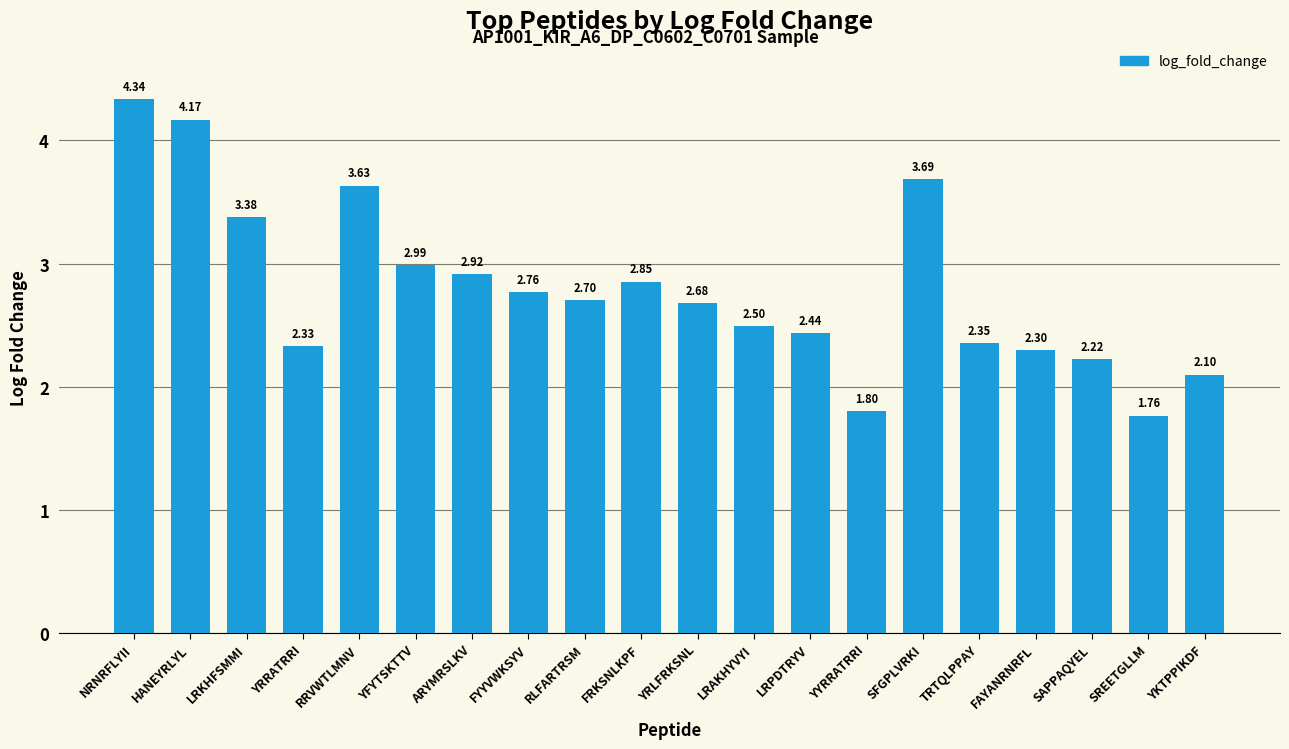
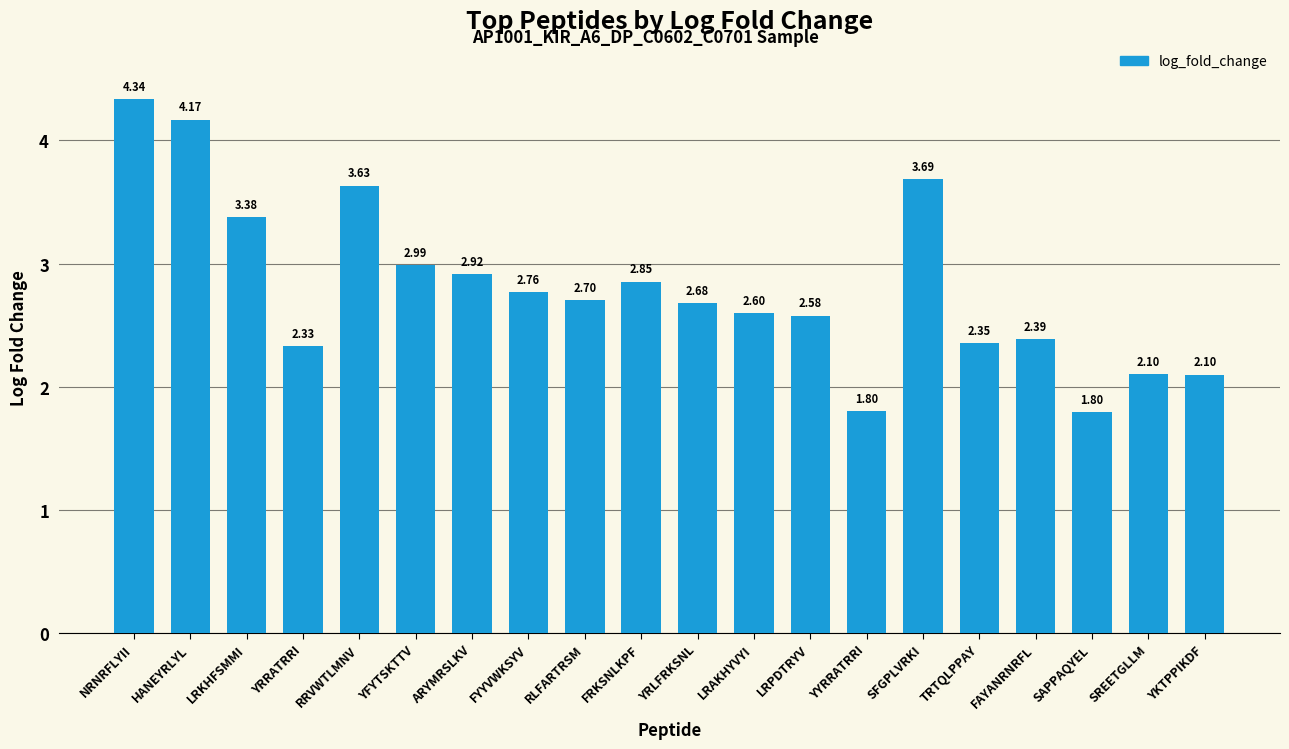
  {
    "NRNRFLYII": 4.34,
    "HANEYRLYL": 4.17,
    "LRKHFSMMI": 3.38,
    "YRRATRRI": 2.33,
    "RRVWTLMNV": 3.63,
    "YFYTSKTTV": 2.99,
    "ARYMRSLKV": 2.92,
    "FYYVWKSYV": 2.76,
    "RLFARTRSM": 2.70,
    "FRKSNLKPF": 2.85,
    "YRLFRKSNL": 2.68,
-   "LRAKHYVYI": 2.50,
-   "LRPDTRYV": 2.44,
+   "LRAKHYVYI": 2.60,
+   "LRPDTRYV": 2.58,
    "YYRRATRRI": 1.80,
    "SFGPLVRKI": 3.69,
    "TRTQLPPAY": 2.35,
-   "FAYANRNRFL": 2.30,
-   "SAPPAQYEL": 2.22,
-   "SREETGLLM": 1.76,
+   "FAYANRNRFL": 2.39,
+   "SAPPAQYEL": 1.80,
+   "SREETGLLM": 2.10,
    "YKTPPIKDF": 2.10
  }
